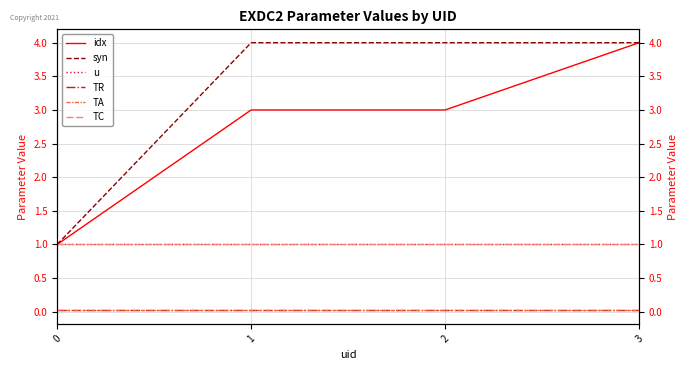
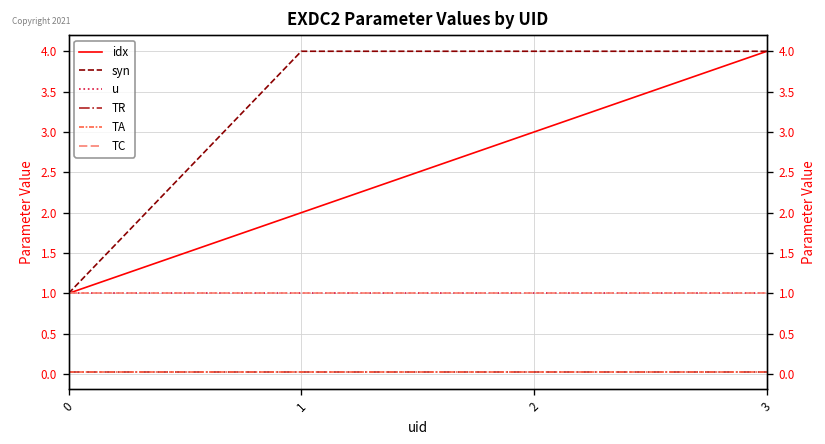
  {
    "idx": {
-     "1": 3,
+     "1": 2,
      "2": 3
    },
    "syn": {
      "1": 4,
      "2": 4
    }
  }
